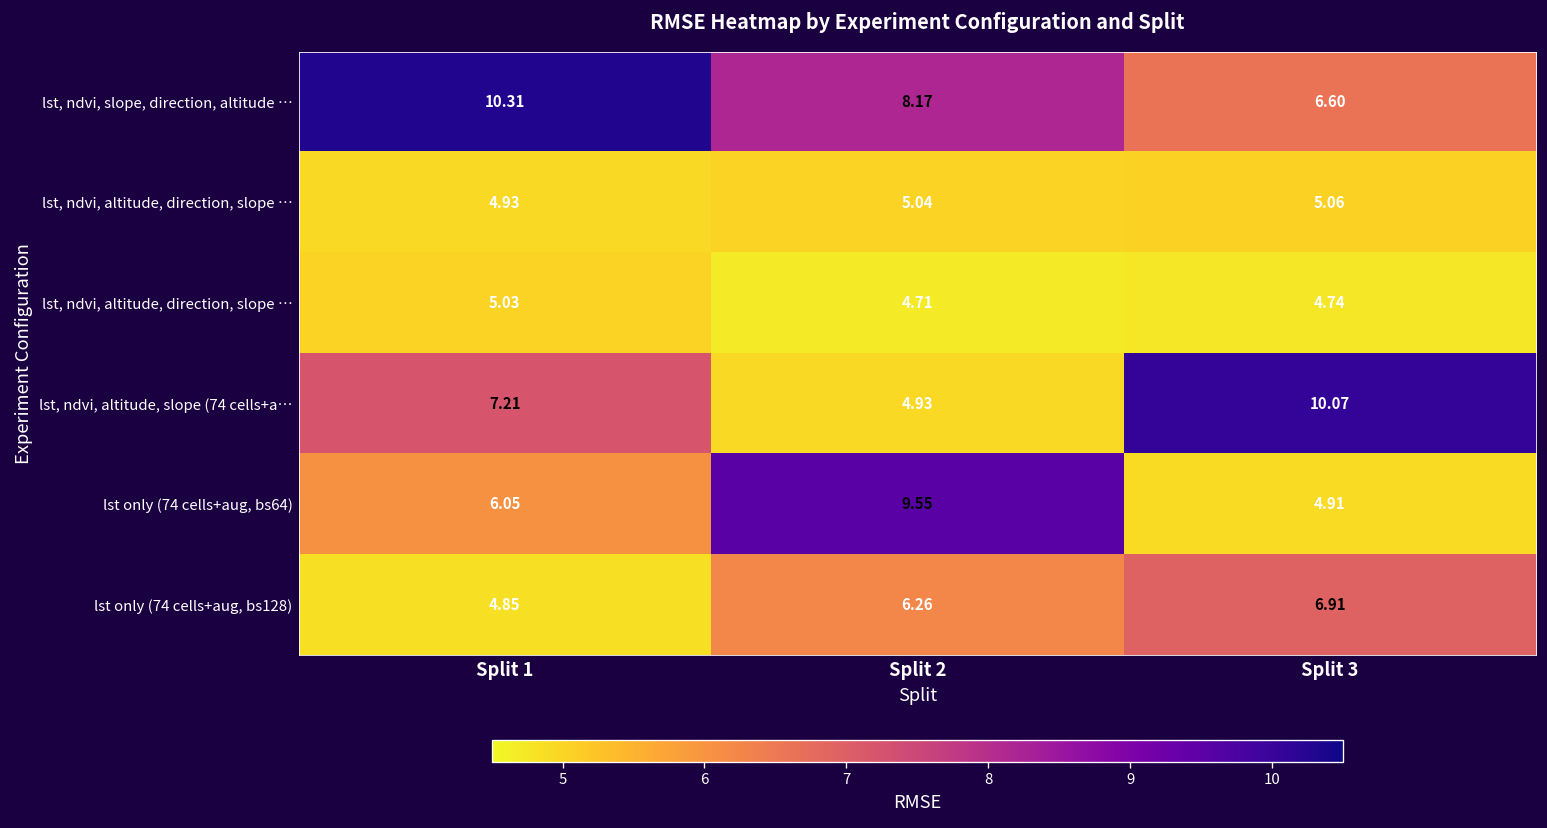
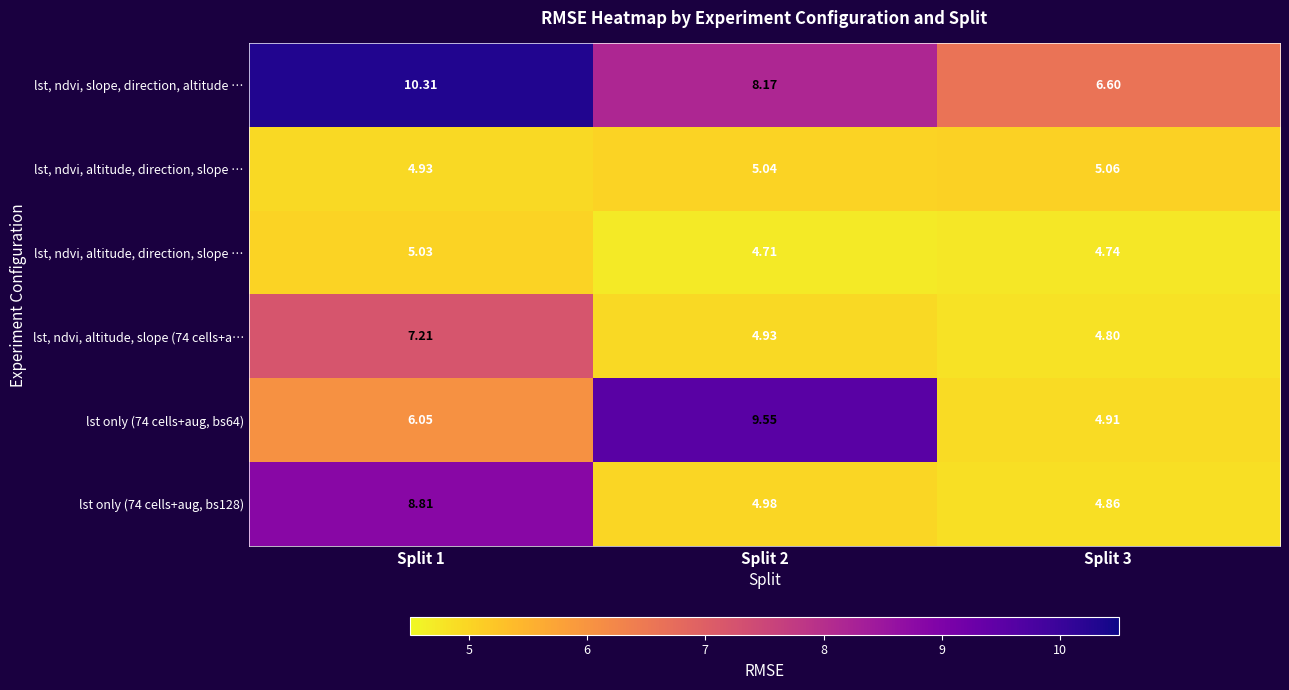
  {
    "lst, ndvi, slope, direction, altitude …": {
      "Split 1": 10.31,
      "Split 2": 8.17,
      "Split 3": 6.60
    },
    "lst, ndvi, altitude, slope (74 cells+a…": {
      "Split 1": 7.21,
      "Split 2": 4.93,
-     "Split 3": 10.07
+     "Split 3": 4.80
    },
    "lst only (74 cells+aug, bs64)": {
      "Split 1": 6.05,
      "Split 2": 9.55,
      "Split 3": 4.91
    },
    "lst only (74 cells+aug, bs128)": {
-     "Split 1": 4.85,
-     "Split 2": 6.26,
-     "Split 3": 6.91
+     "Split 1": 8.81,
+     "Split 2": 4.98,
+     "Split 3": 4.86
    }
  }
